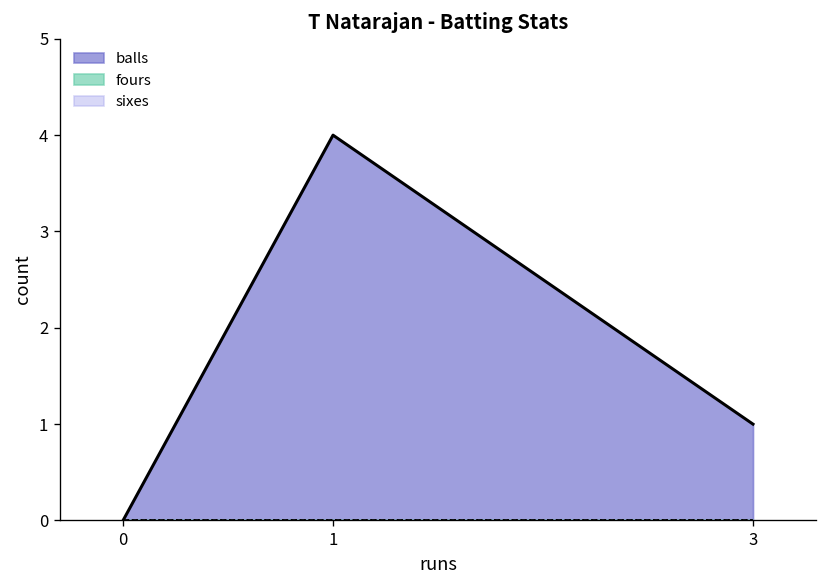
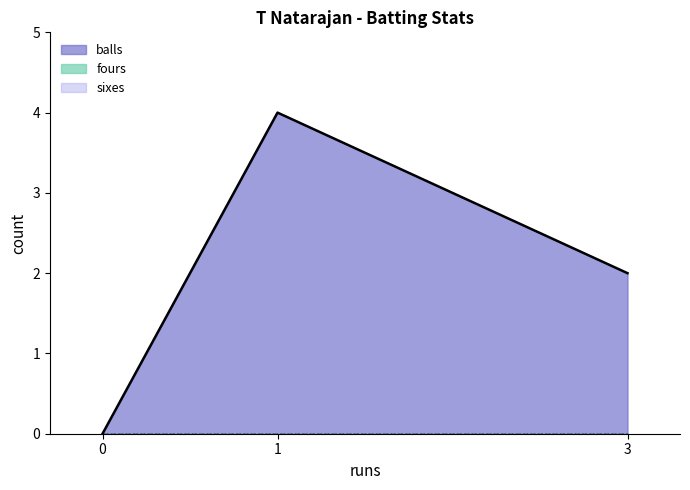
  {
    "balls": {
      "1": 4,
-     "3": 1
+     "3": 2
    },
    "sixes": {
      "1": 0,
      "3": 0
    }
  }
